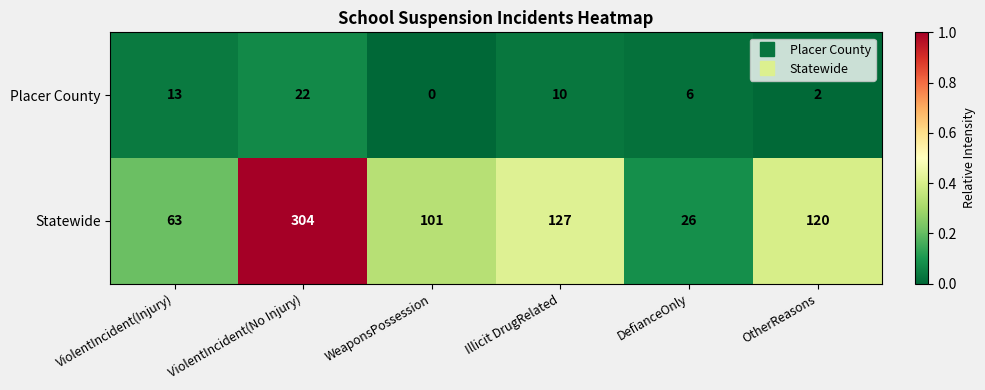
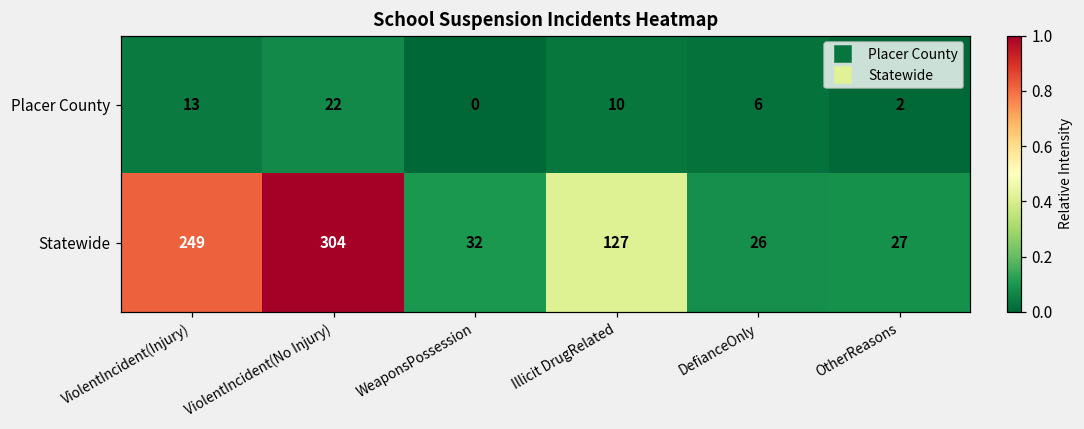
  {
    "Placer County": {
      "ViolentIncident(Injury)": 13,
      "ViolentIncident(No Injury)": 22,
      "WeaponsPossession": 0,
      "Illicit DrugRelated": 10,
      "DefianceOnly": 6,
      "OtherReasons": 2
    },
    "Statewide": {
-     "ViolentIncident(Injury)": 63,
+     "ViolentIncident(Injury)": 249,
      "ViolentIncident(No Injury)": 304,
-     "WeaponsPossession": 101,
+     "WeaponsPossession": 32,
      "Illicit DrugRelated": 127,
      "DefianceOnly": 26,
-     "OtherReasons": 120
+     "OtherReasons": 27
    }
  }
